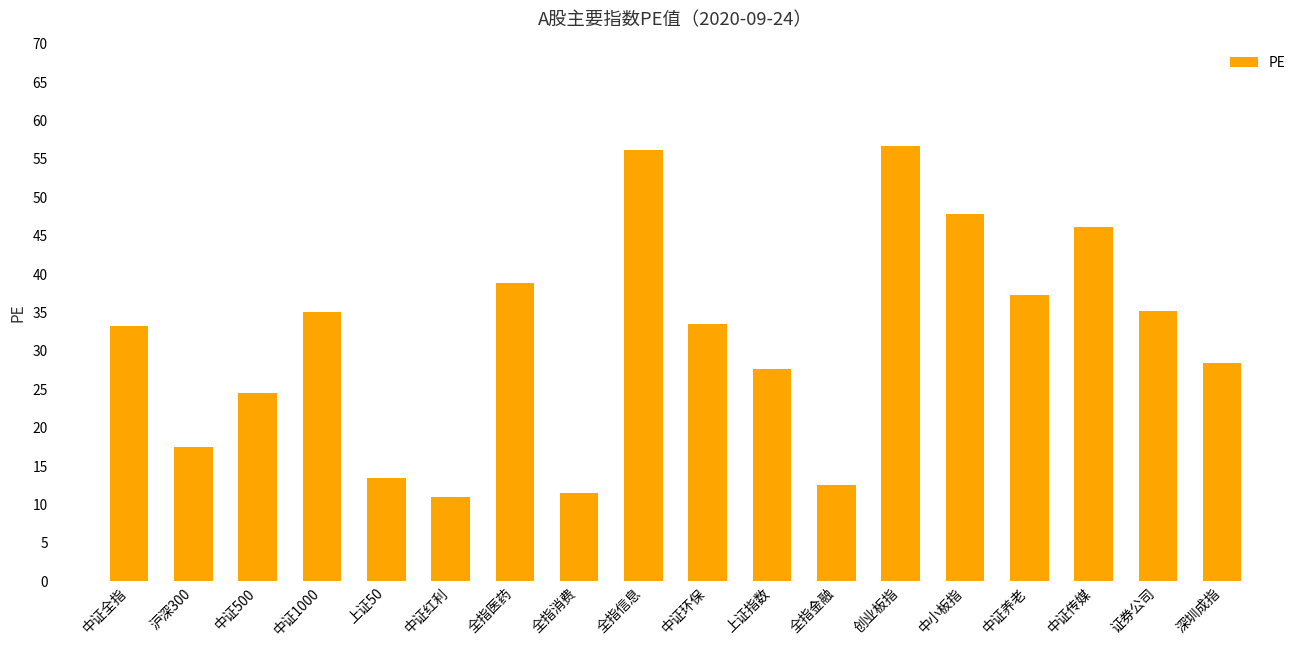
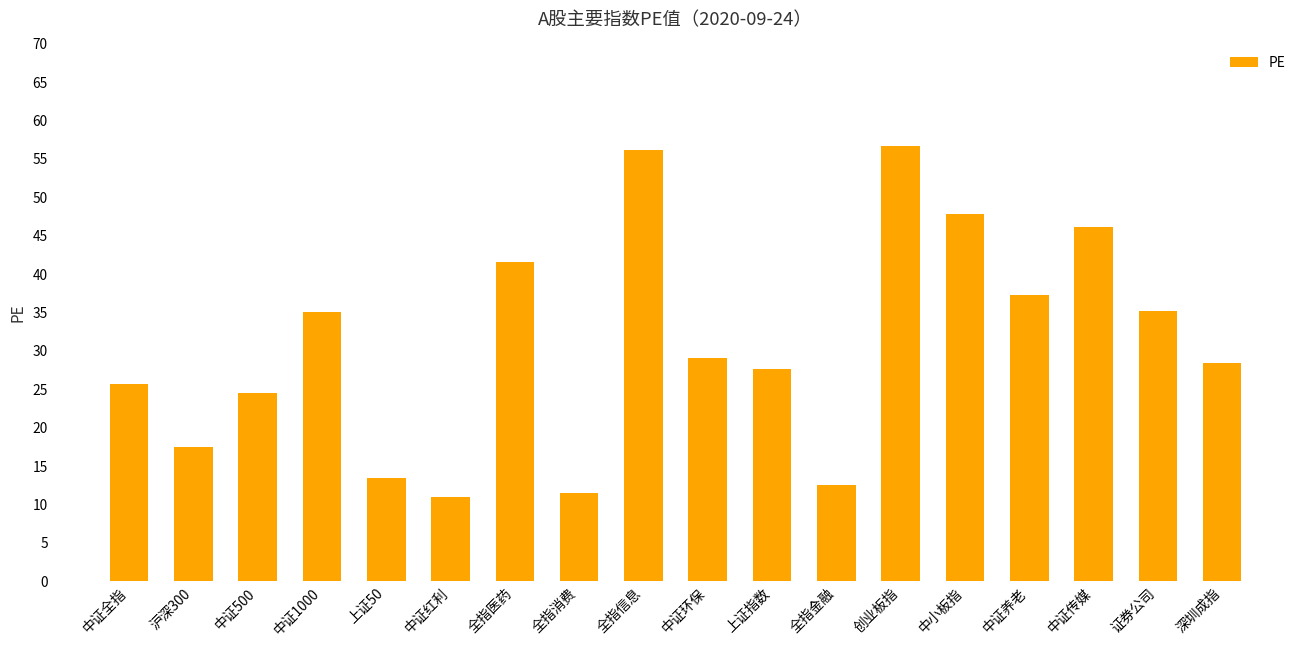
  {
-   "中证全指": 33,
+   "中证全指": 26,
    "沪深300": 18,
    "中证500": 24,
    "中证1000": 35,
    "上证50": 13,
    "中证红利": 11,
-   "全指医药": 39,
+   "全指医药": 42,
    "全指消费": 12,
    "全指信息": 56,
-   "中证环保": 34,
+   "中证环保": 29,
    "上证指数": 28,
    "全指金融": 13,
    "创业板指": 57,
    "中小板指": 48,
    "中证养老": 37,
    "中证传媒": 46,
    "证券公司": 35,
    "深圳成指": 28
  }
